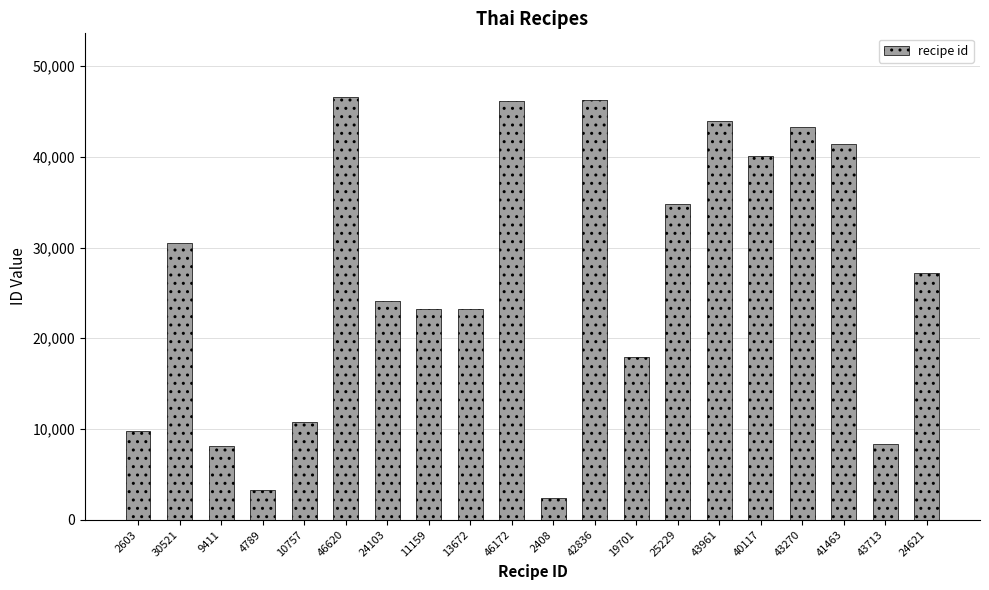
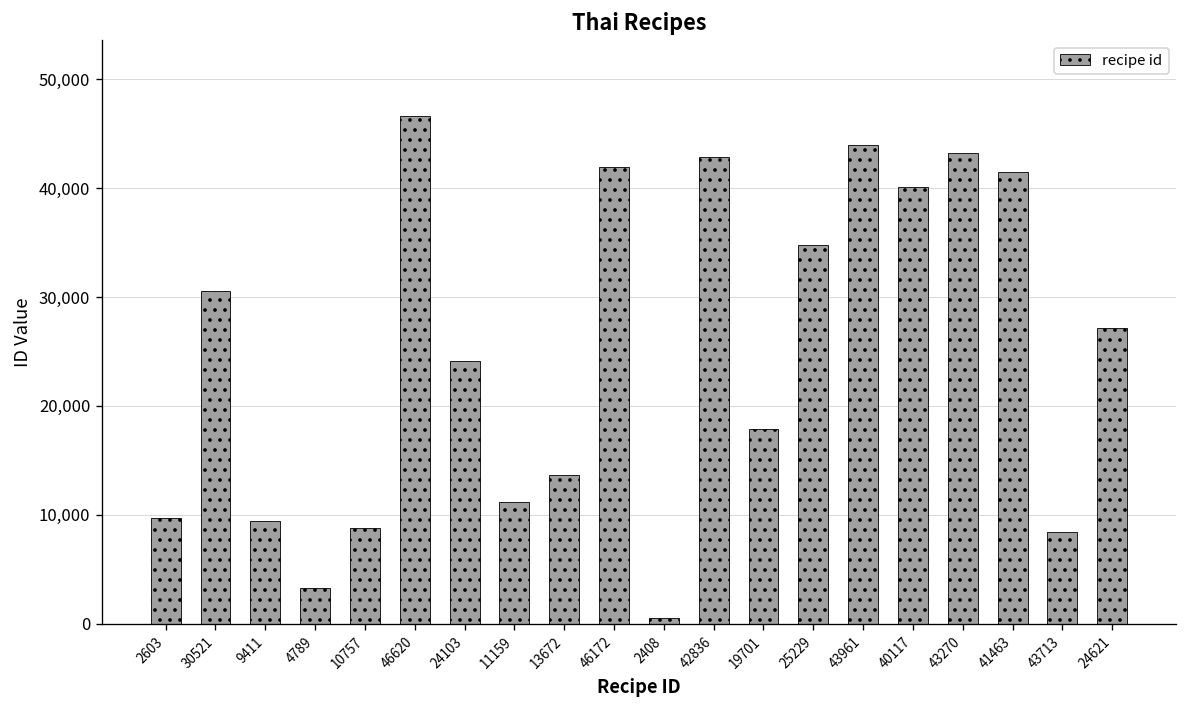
  {
    "2603": "10,000",
    "30521": "31,000",
-   "9411": "8,000",
+   "9411": "9,000",
    "4789": "3,000",
-   "10757": "11,000",
+   "10757": "9,000",
    "46620": "47,000",
    "24103": "24,000",
-   "11159": "23,000",
-   "13672": "23,000",
-   "46172": "46,000",
-   "2408": "2,000",
-   "42836": "46,000",
+   "11159": "11,000",
+   "13672": "14,000",
+   "46172": "42,000",
+   "2408": "1,000",
+   "42836": "43,000",
    "19701": "18,000",
    "25229": "35,000",
    "43961": "44,000",
    "40117": "40,000",
    "43270": "43,000",
    "41463": "41,000",
    "43713": "8,000",
    "24621": "27,000"
  }
